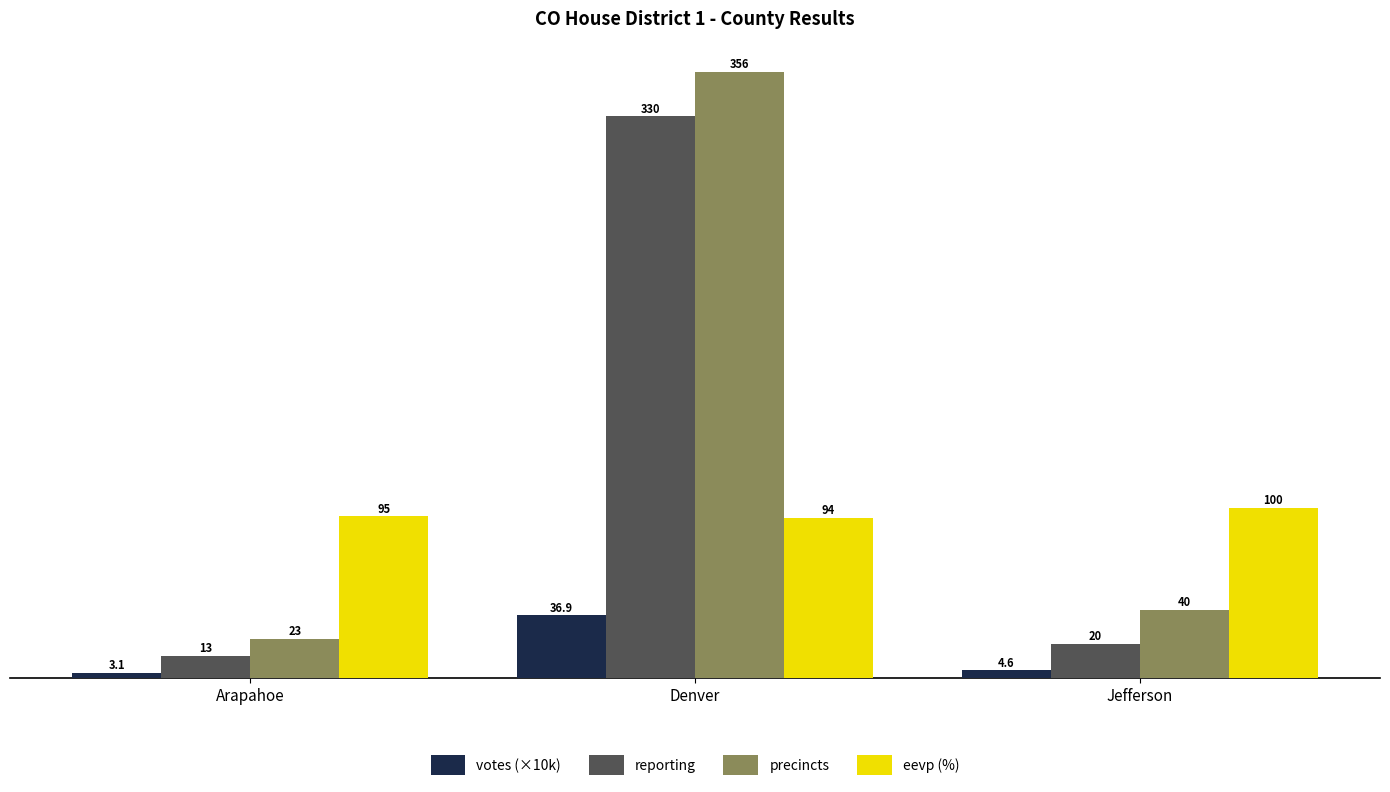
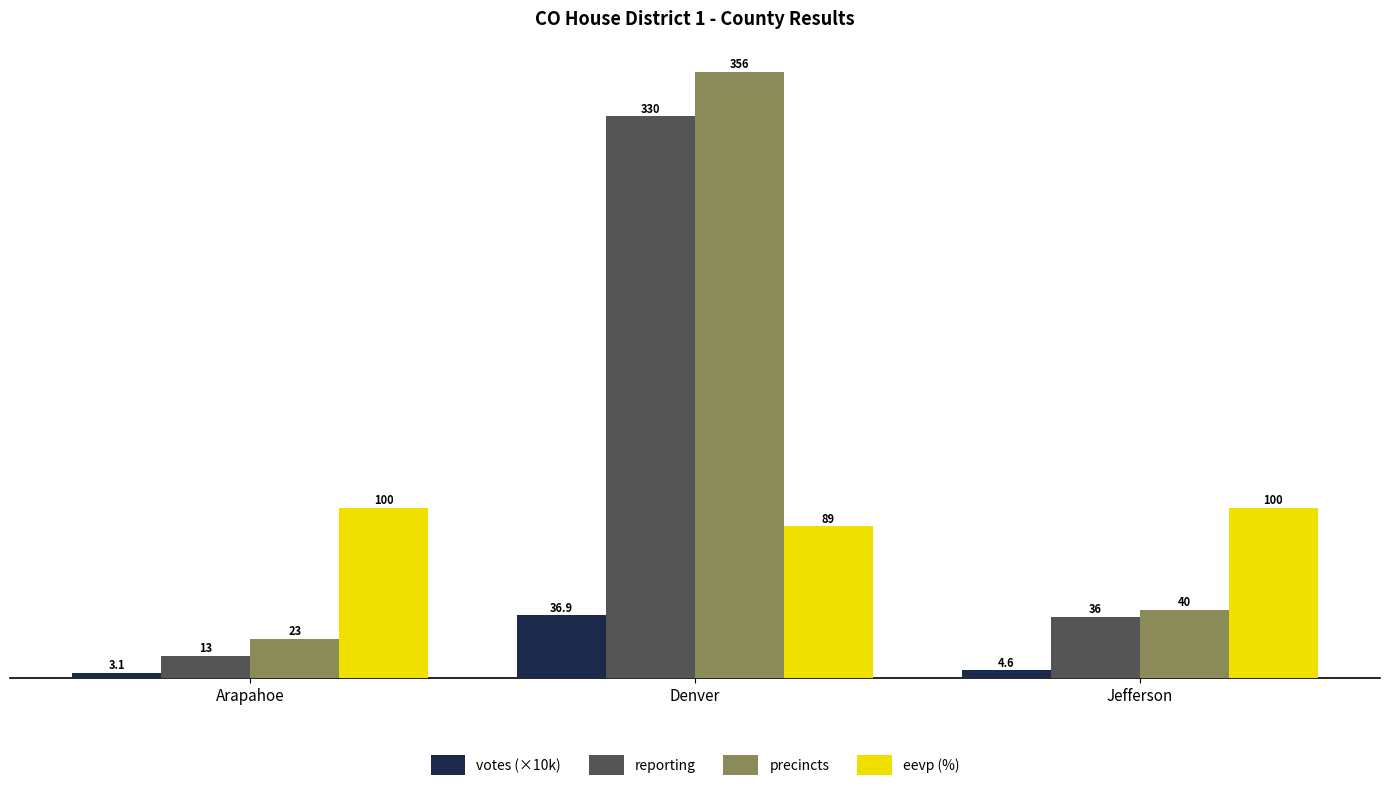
  {
    "votes (×10k)": {
      "Arapahoe": 3.1,
      "Denver": 36.9,
      "Jefferson": 4.6
    },
    "reporting": {
      "Arapahoe": 13,
      "Denver": 330,
-     "Jefferson": 20
+     "Jefferson": 36
    },
    "precincts": {
      "Arapahoe": 23,
      "Denver": 356,
      "Jefferson": 40
    },
    "eevp (%)": {
-     "Arapahoe": 95,
-     "Denver": 94,
+     "Arapahoe": 100,
+     "Denver": 89,
      "Jefferson": 100
    }
  }
